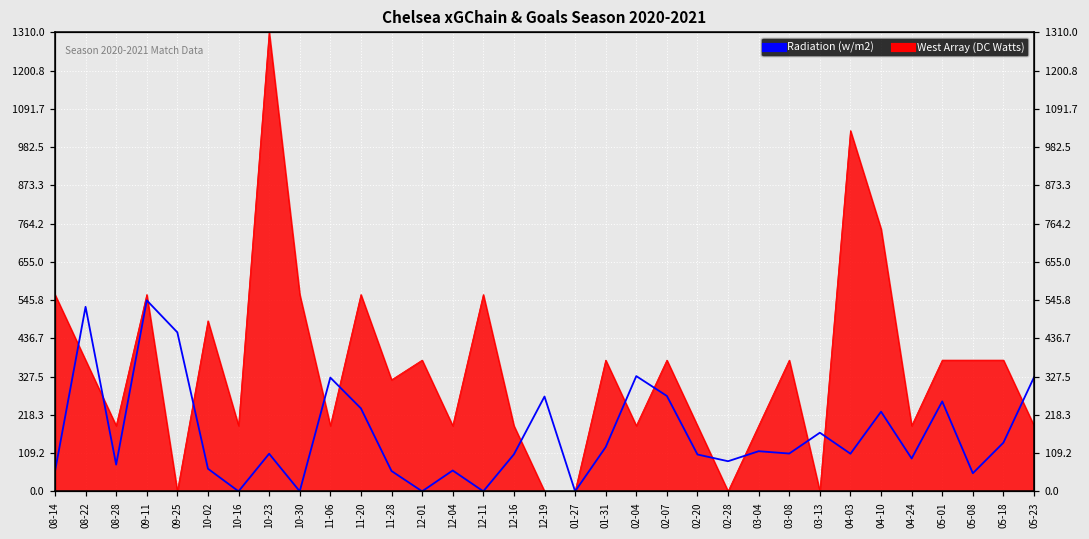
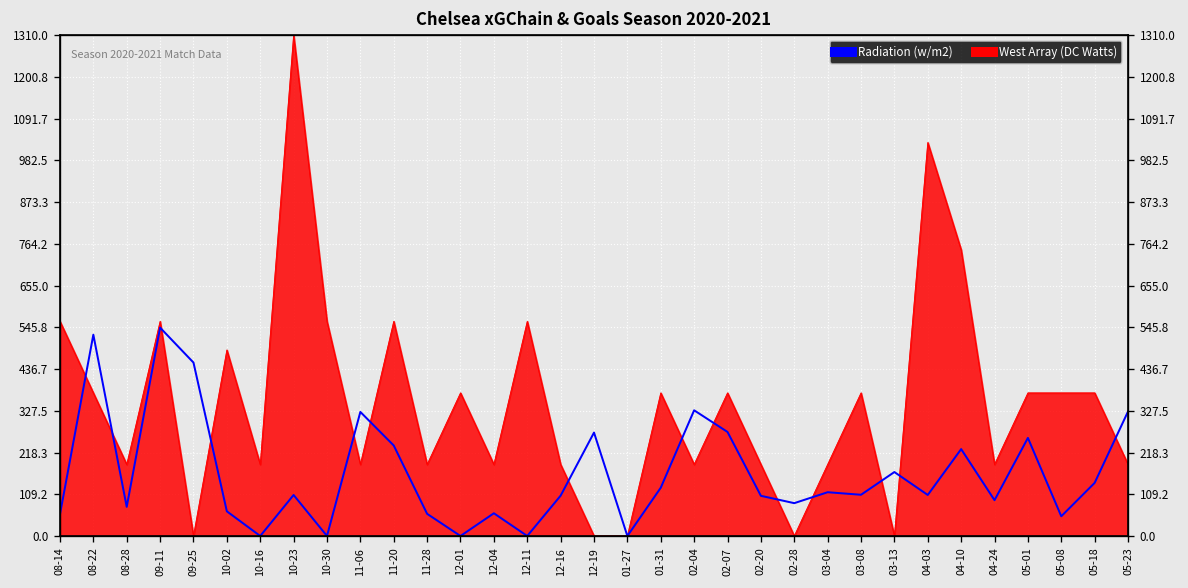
  {
    "West Array (DC Watts)": {
      "08-14": 560,
      "08-22": 370,
      "08-28": 190,
      "09-11": 560,
      "09-25": 0,
      "10-02": 490,
      "10-16": 190,
      "10-23": 1310,
      "10-30": 560,
      "11-06": 190,
      "11-20": 560,
-     "11-28": 320,
+     "11-28": 190,
      "12-01": 370,
      "12-04": 190,
      "12-11": 560,
      "12-16": 190,
      "12-19": 0,
      "01-31": 370,
      "02-04": 190,
      "02-07": 370,
      "02-20": 190,
      "02-28": 0,
      "03-04": 190,
      "03-08": 370,
      "03-13": 0,
      "04-03": 1030,
      "04-10": 750,
      "04-24": 190,
      "05-01": 370,
      "05-08": 370,
      "05-18": 370,
      "05-23": 190
    },
    "Radiation (w/m2)": {
      "08-14": 60,
      "08-22": 530,
      "08-28": 80,
      "09-11": 550,
      "09-25": 450,
      "10-02": 60,
      "10-16": 0,
      "10-23": 110,
      "10-30": 0,
      "11-06": 320,
      "11-20": 240,
      "11-28": 60,
      "12-01": 0,
      "12-04": 60,
      "12-11": 0,
      "12-16": 110,
      "12-19": 270,
      "01-31": 130,
      "02-04": 330,
      "02-07": 270,
      "02-20": 110,
      "02-28": 90,
      "03-04": 110,
      "03-08": 110,
      "03-13": 170,
      "04-03": 110,
      "04-10": 230,
      "04-24": 90,
      "05-01": 260,
      "05-08": 50,
      "05-18": 140,
      "05-23": 330
    }
  }
